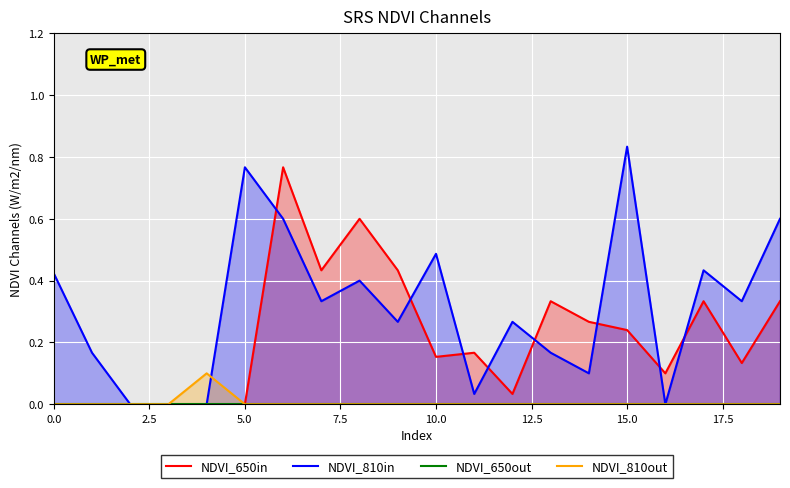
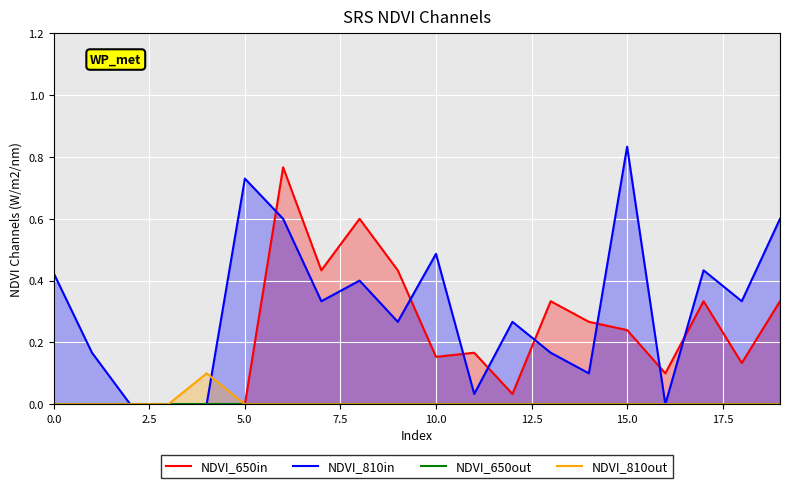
  {
    "NDVI_650in": {
      "10.0": 0.15,
      "15.0": 0.24
    },
    "NDVI_810in": {
      "0.0": 0.42,
-     "5.0": 0.77,
+     "5.0": 0.73,
      "10.0": 0.49,
      "15.0": 0.83
    }
  }
